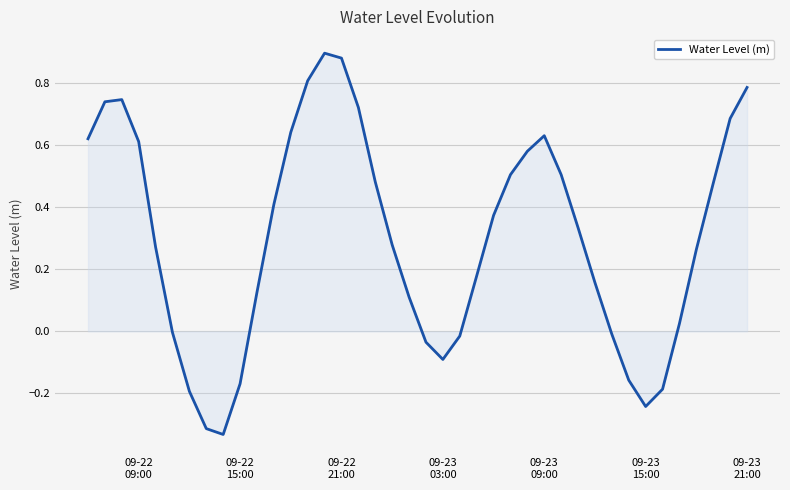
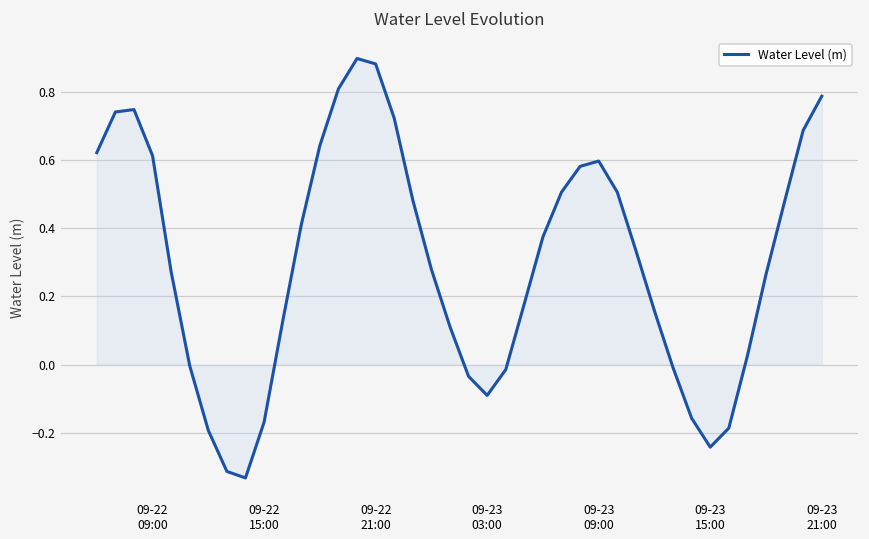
  {
    "Water Level (m)": {
      "09-22 15:00": -0.17,
      "09-23 03:00": -0.09,
-     "09-23 09:00": 0.63,
+     "09-23 09:00": 0.60,
      "09-23 15:00": -0.24
    }
  }
